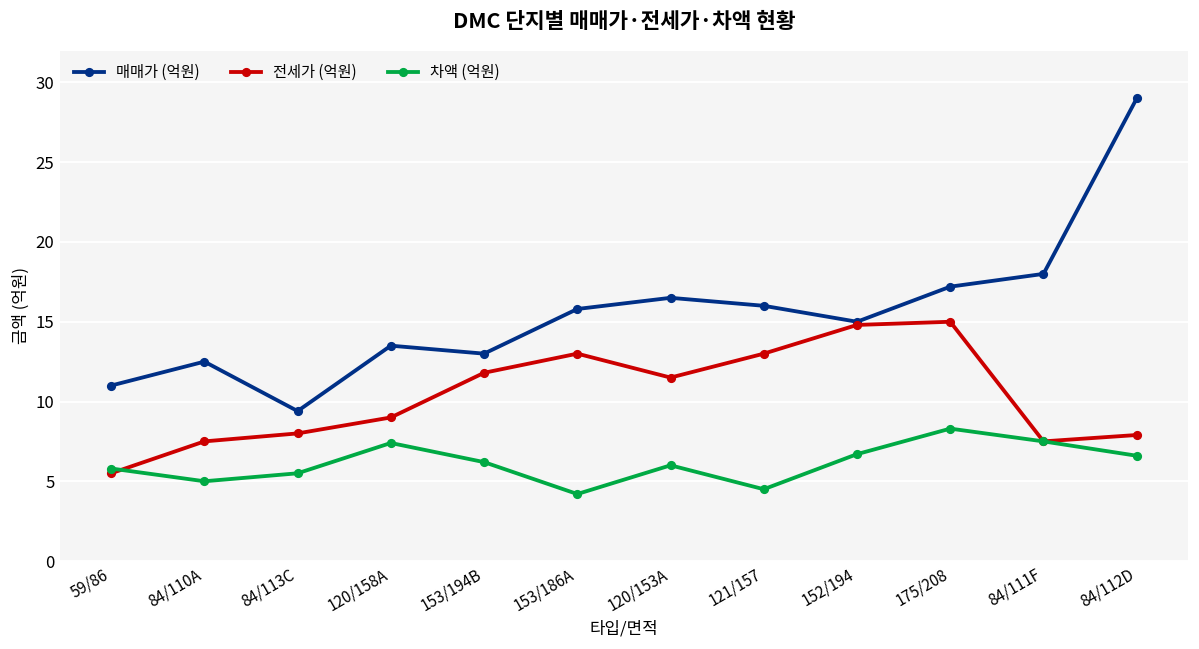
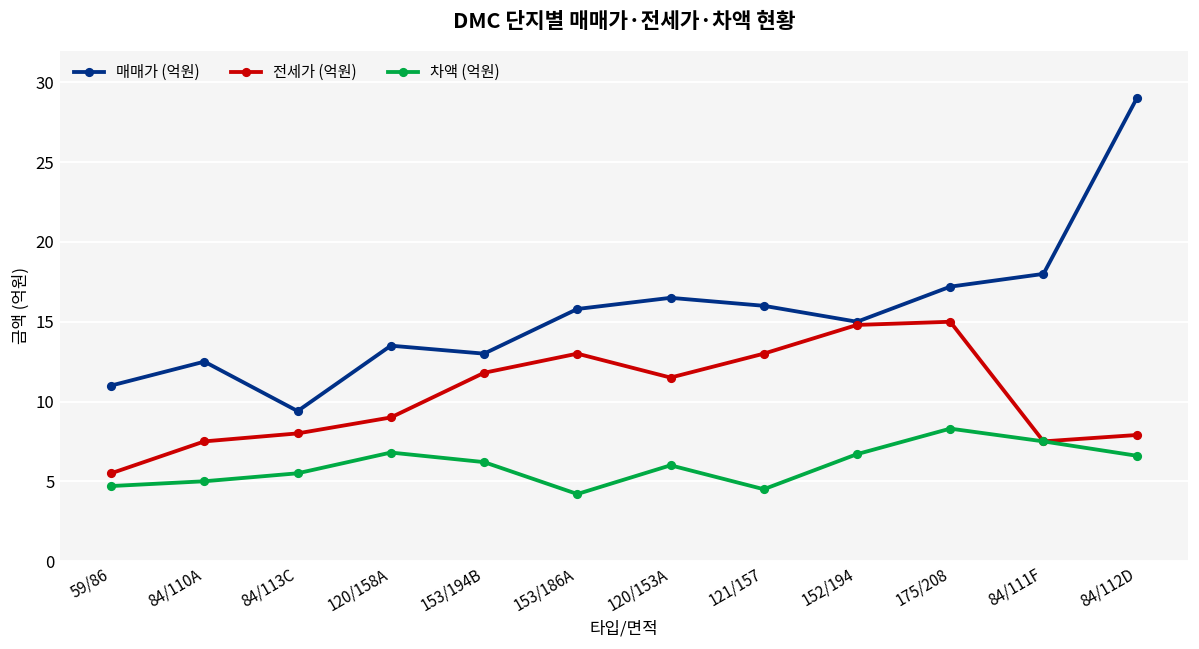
  {
    "매매가 (억원)": {
      "59/86": 11.0,
      "84/110A": 12.5,
      "84/113C": 9.4,
      "120/158A": 13.5,
      "153/194B": 13.0,
      "153/186A": 15.8,
      "120/153A": 16.5,
      "121/157": 16.0,
      "152/194": 15.0,
      "175/208": 17.2,
      "84/111F": 18.0,
      "84/112D": 29.0
    },
    "전세가 (억원)": {
      "59/86": 5.5,
      "84/110A": 7.5,
      "84/113C": 8.0,
      "120/158A": 9.0,
      "153/194B": 11.8,
      "153/186A": 13.0,
      "120/153A": 11.5,
      "121/157": 13.0,
      "152/194": 14.8,
      "175/208": 15.0,
      "84/112D": 7.9
    },
    "차액 (억원)": {
-     "59/86": 5.8,
+     "59/86": 4.7,
      "84/110A": 5.0,
      "84/113C": 5.5,
-     "120/158A": 7.4,
+     "120/158A": 6.8,
      "153/194B": 6.2,
      "153/186A": 4.2,
      "120/153A": 6.0,
      "121/157": 4.5,
      "152/194": 6.7,
      "175/208": 8.3,
      "84/112D": 6.6
    }
  }
